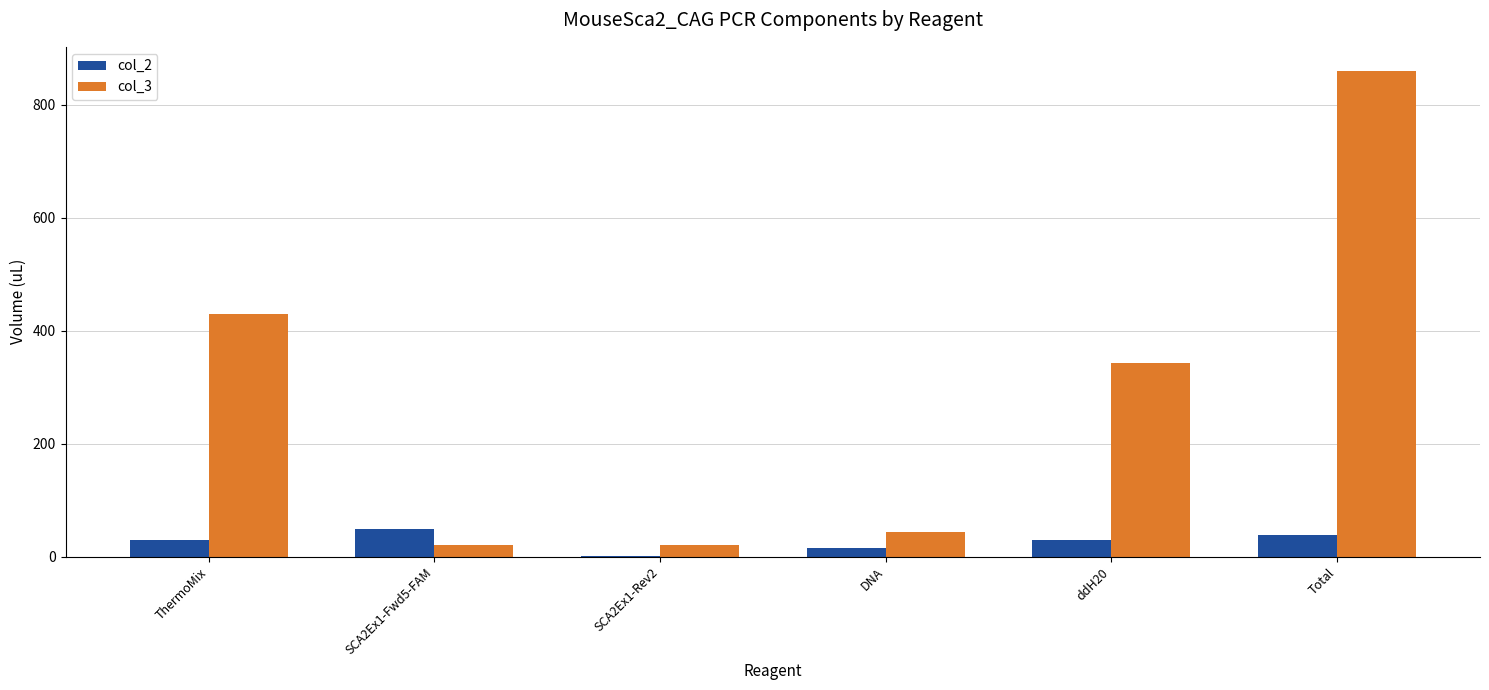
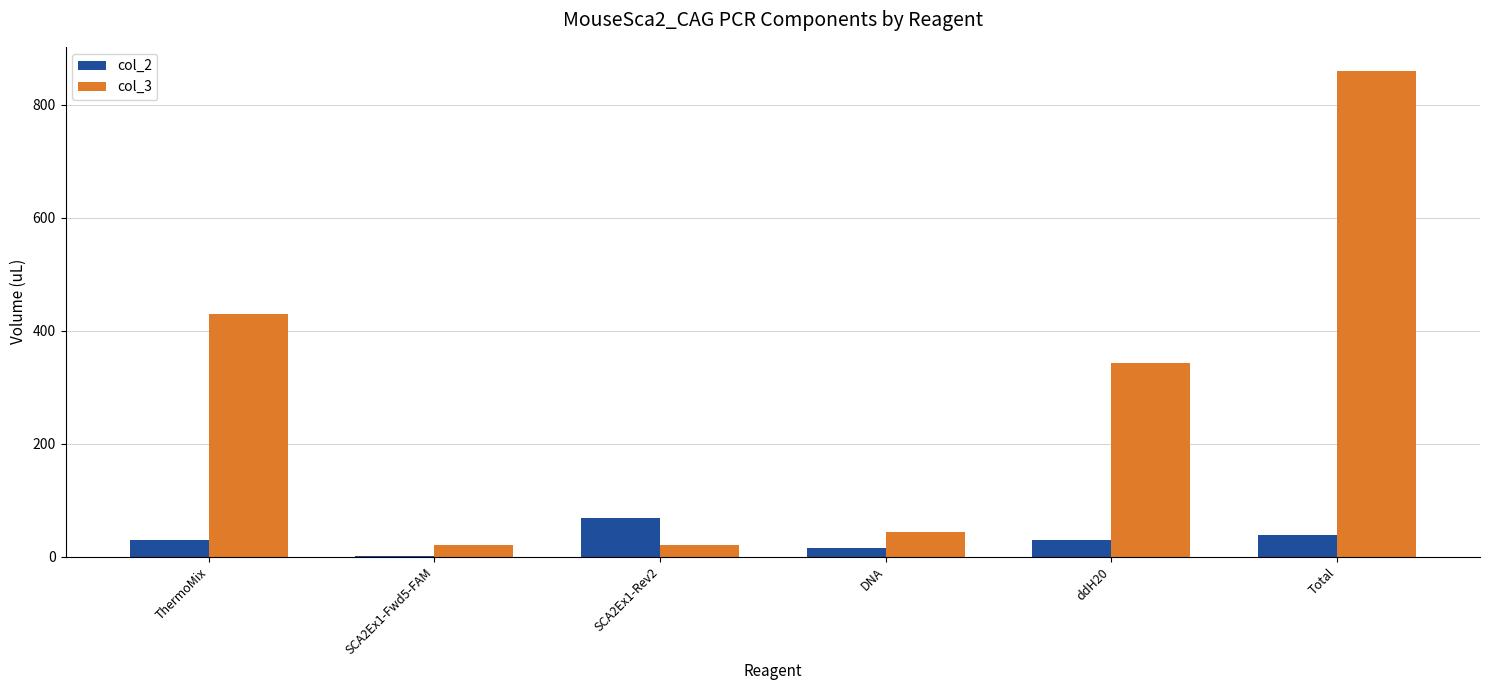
  {
    "col_2": {
      "ThermoMix": 30,
-     "SCA2Ex1-Fwd5-FAM": 50,
-     "SCA2Ex1-Rev2": 0,
+     "SCA2Ex1-Fwd5-FAM": 0,
+     "SCA2Ex1-Rev2": 70,
      "DNA": 20,
      "ddH20": 30,
      "Total": 40
    },
    "col_3": {
      "ThermoMix": 430,
      "SCA2Ex1-Fwd5-FAM": 20,
      "SCA2Ex1-Rev2": 20,
      "DNA": 40,
      "ddH20": 340,
      "Total": 860
    }
  }
